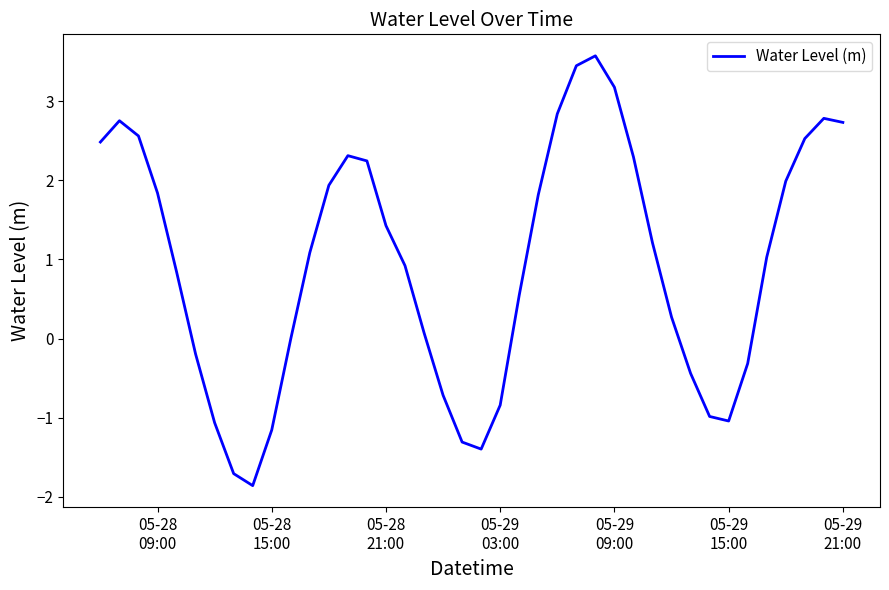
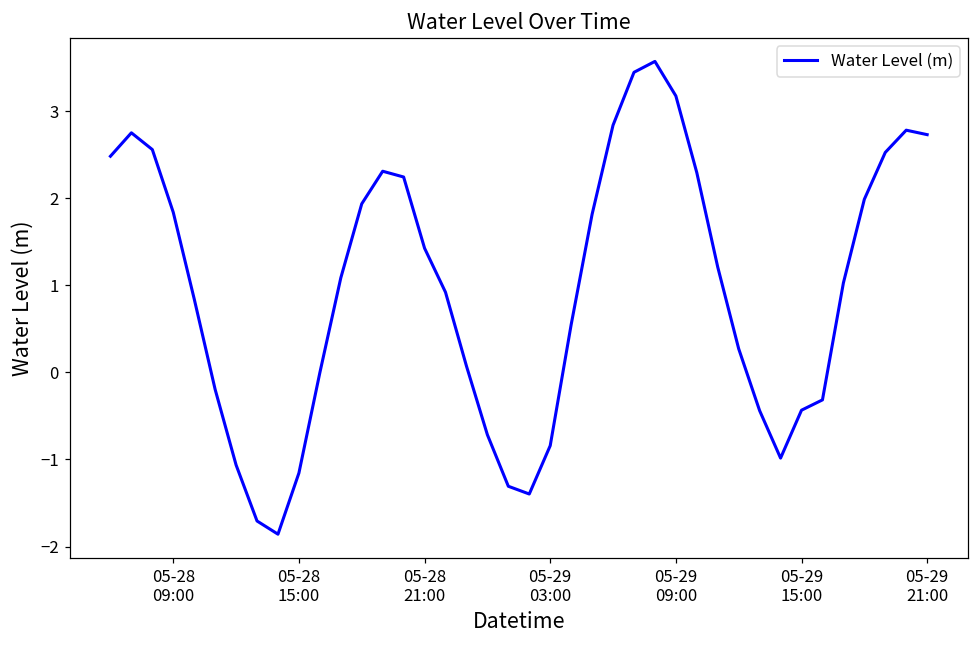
  {
    "05-28 09:00": 1.8,
    "05-28 15:00": -1.2,
    "05-28 21:00": 1.4,
    "05-29 03:00": -0.8,
    "05-29 09:00": 3.2,
-   "05-29 15:00": -1.0,
+   "05-29 15:00": -0.4,
    "05-29 21:00": 2.7
  }
